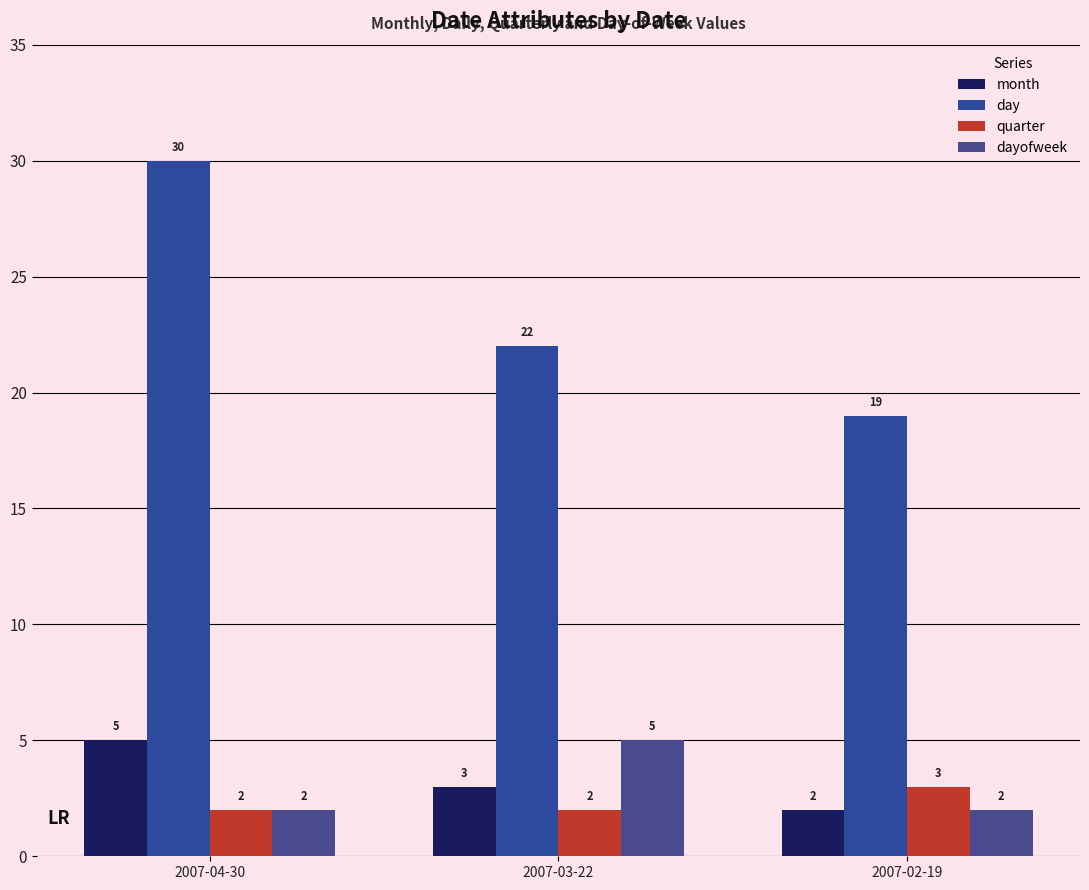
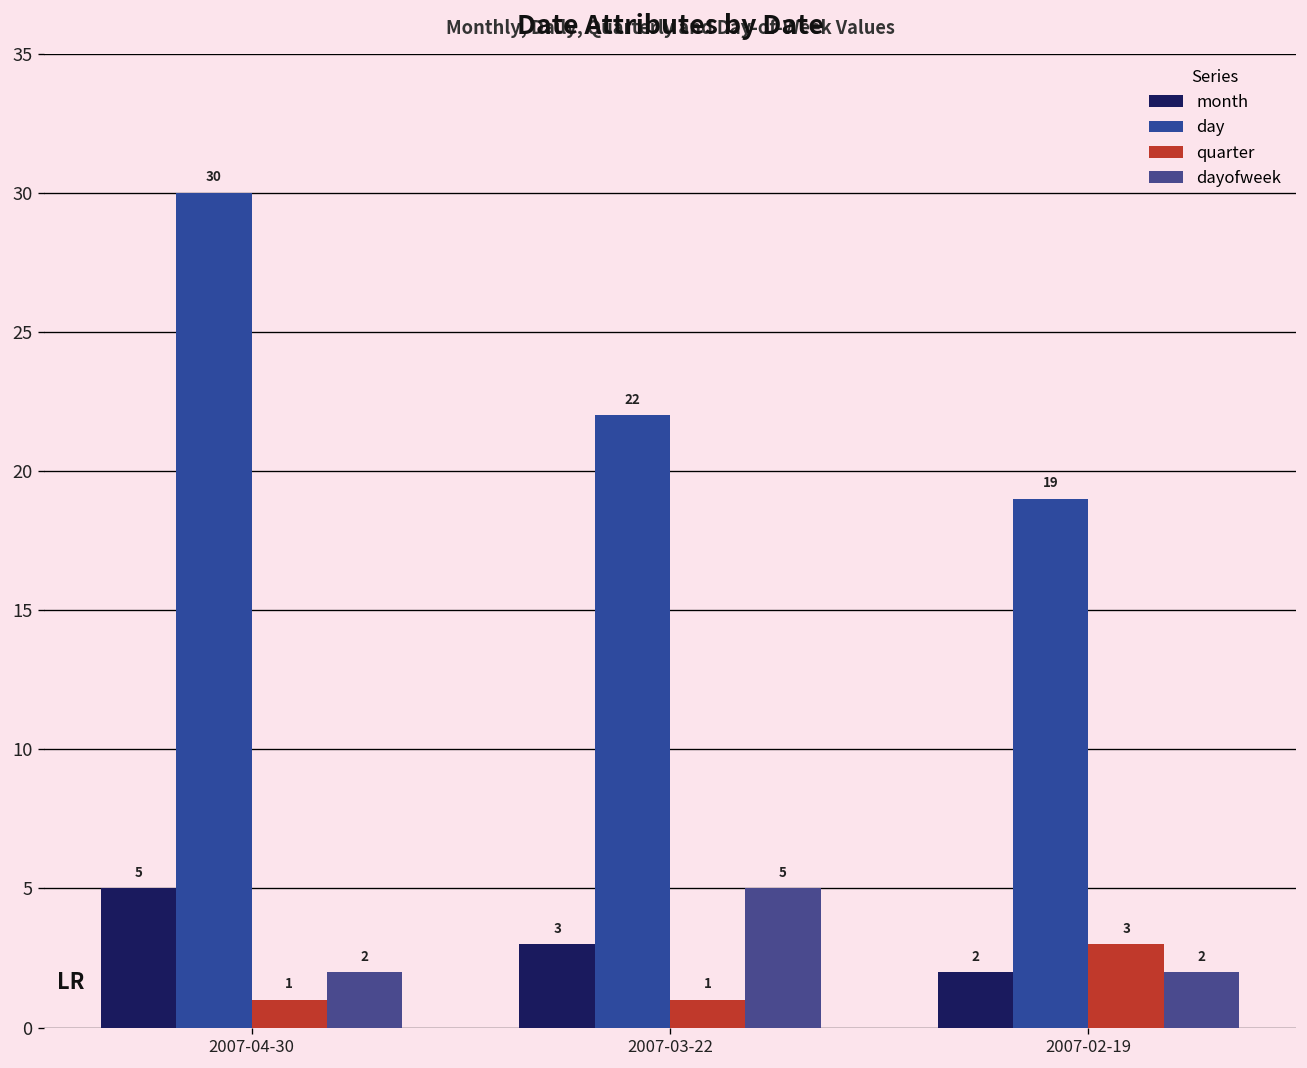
  {
    "month": {
      "2007-04-30": 5,
      "2007-03-22": 3,
      "2007-02-19": 2
    },
    "quarter": {
-     "2007-04-30": 2,
-     "2007-03-22": 2,
+     "2007-04-30": 1,
+     "2007-03-22": 1,
      "2007-02-19": 3
    }
  }
